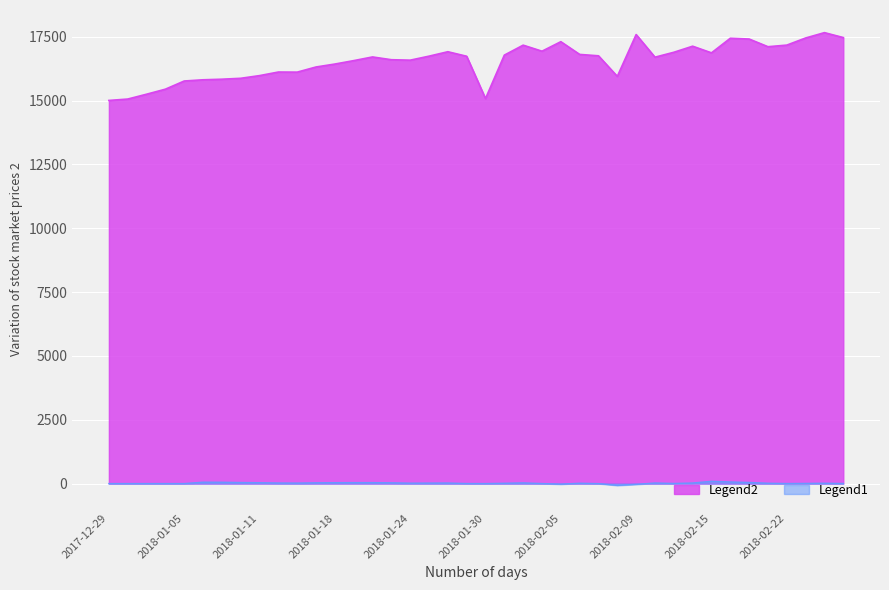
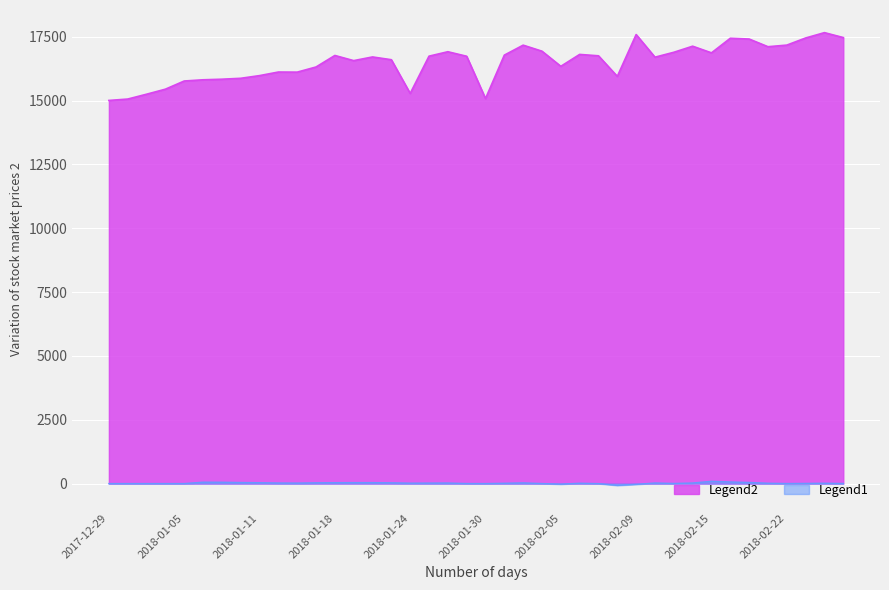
  {
    "Legend2": {
      "2017-12-29": 15000,
      "2018-01-05": 15800,
      "2018-01-11": 16000,
-     "2018-01-18": 16400,
-     "2018-01-24": 16600,
+     "2018-01-18": 16800,
+     "2018-01-24": 15300,
      "2018-01-30": 15100,
-     "2018-02-05": 17300,
+     "2018-02-05": 16300,
      "2018-02-09": 17600,
      "2018-02-15": 16900,
      "2018-02-22": 17200
    }
  }
